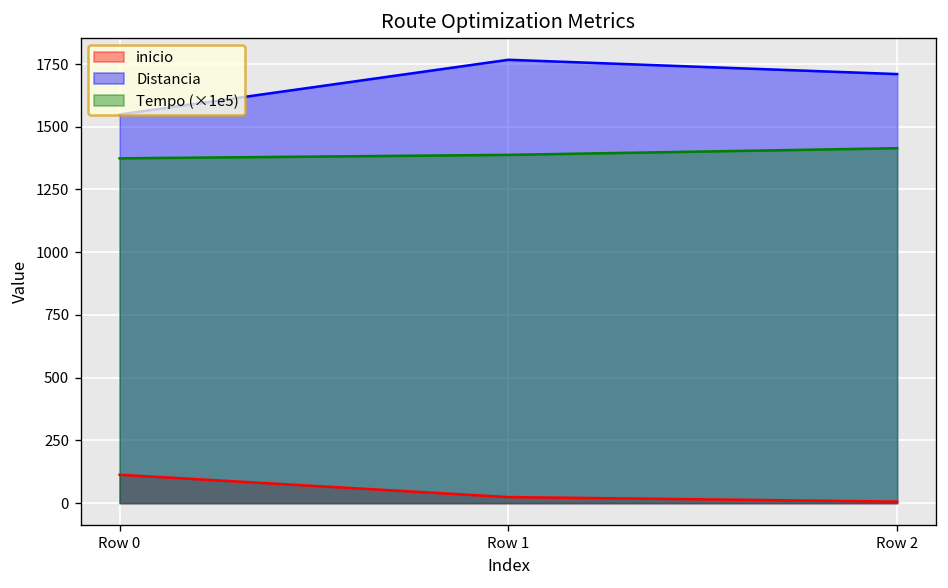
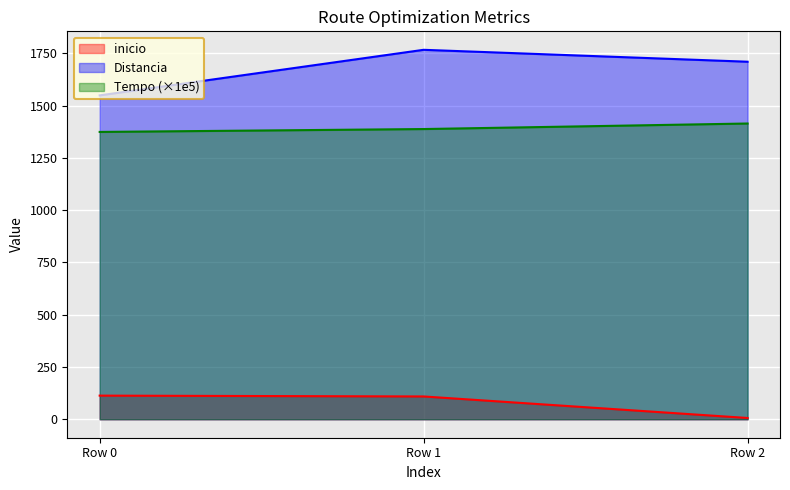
  {
    "inicio": {
      "Row 0": 110,
-     "Row 1": 20,
+     "Row 1": 110,
      "Row 2": 10
    },
    "Distancia": {
      "Row 1": 1770,
      "Row 2": 1710
    },
    "Tempo (×1e5)": {
      "Row 0": 1370,
      "Row 1": 1390,
      "Row 2": 1410
    }
  }
